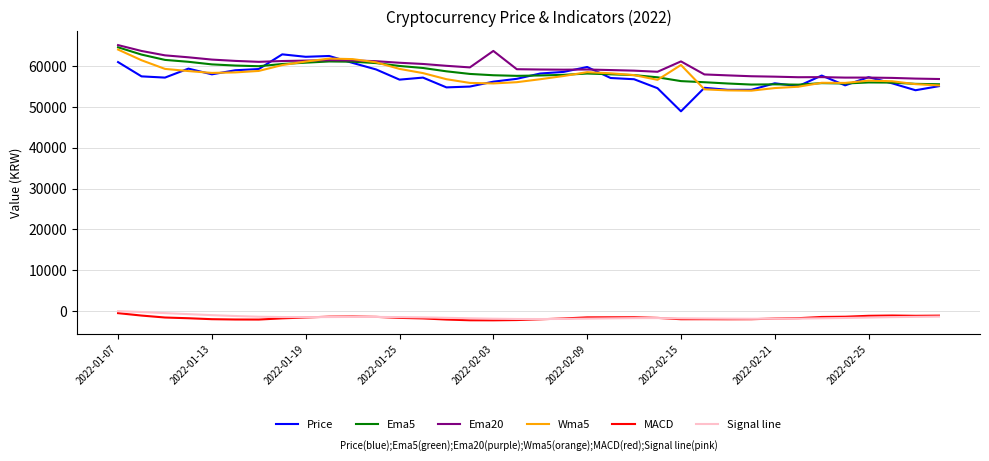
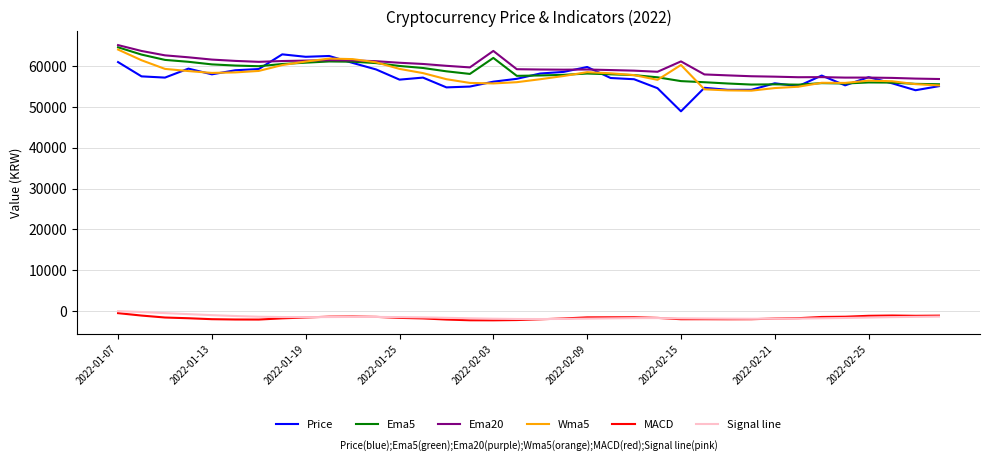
  {
    "Price": {
      "2022-01-07": 61000,
      "2022-01-19": 62000,
      "2022-01-25": 57000,
      "2022-02-15": 49000
    },
    "Ema5": {
      "2022-01-13": 60000,
      "2022-01-25": 60000,
-     "2022-02-03": 58000,
+     "2022-02-03": 62000,
      "2022-02-15": 56000
    },
    "Ema20": {
      "2022-01-13": 62000,
      "2022-01-25": 61000,
      "2022-02-03": 64000,
      "2022-02-15": 61000,
      "2022-02-21": 57000
    },
    "Wma5": {
      "2022-01-25": 59000,
      "2022-02-15": 60000,
      "2022-02-21": 55000
    },
    "MACD": {
      "2022-01-13": -2000
    },
    "Signal line": {
      "2022-01-13": -1000
    }
  }
